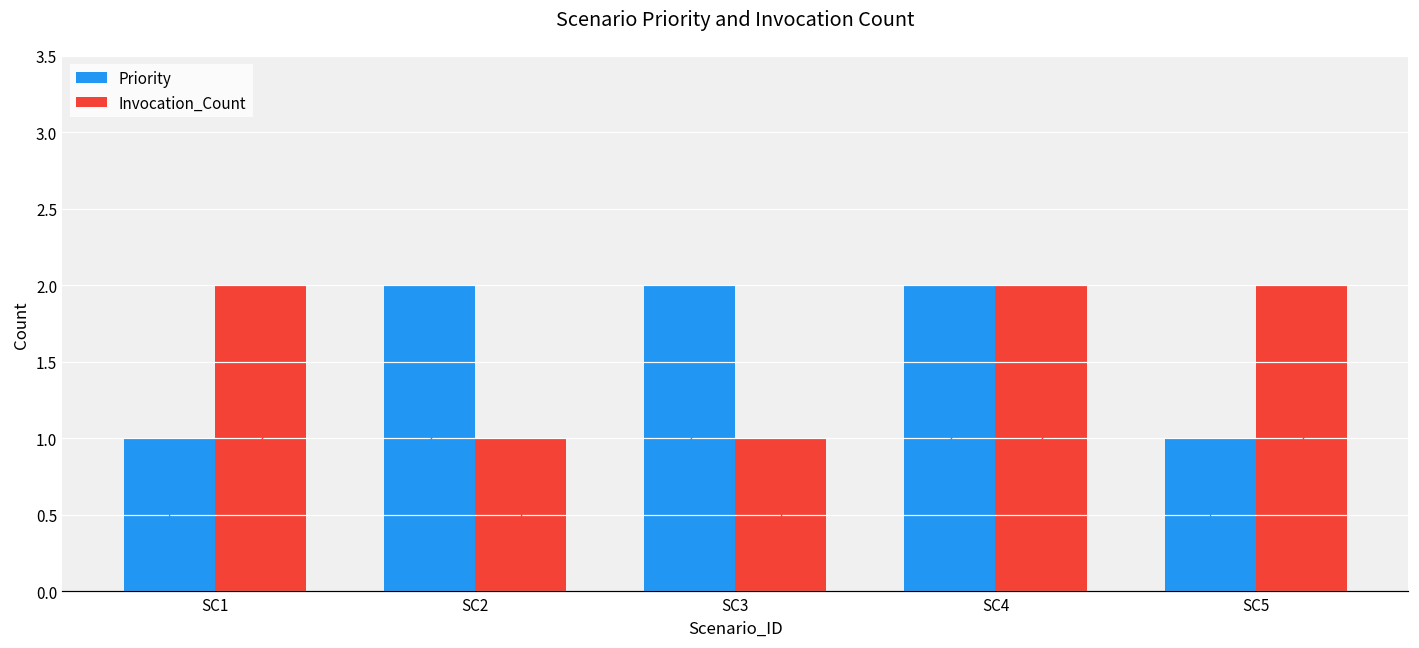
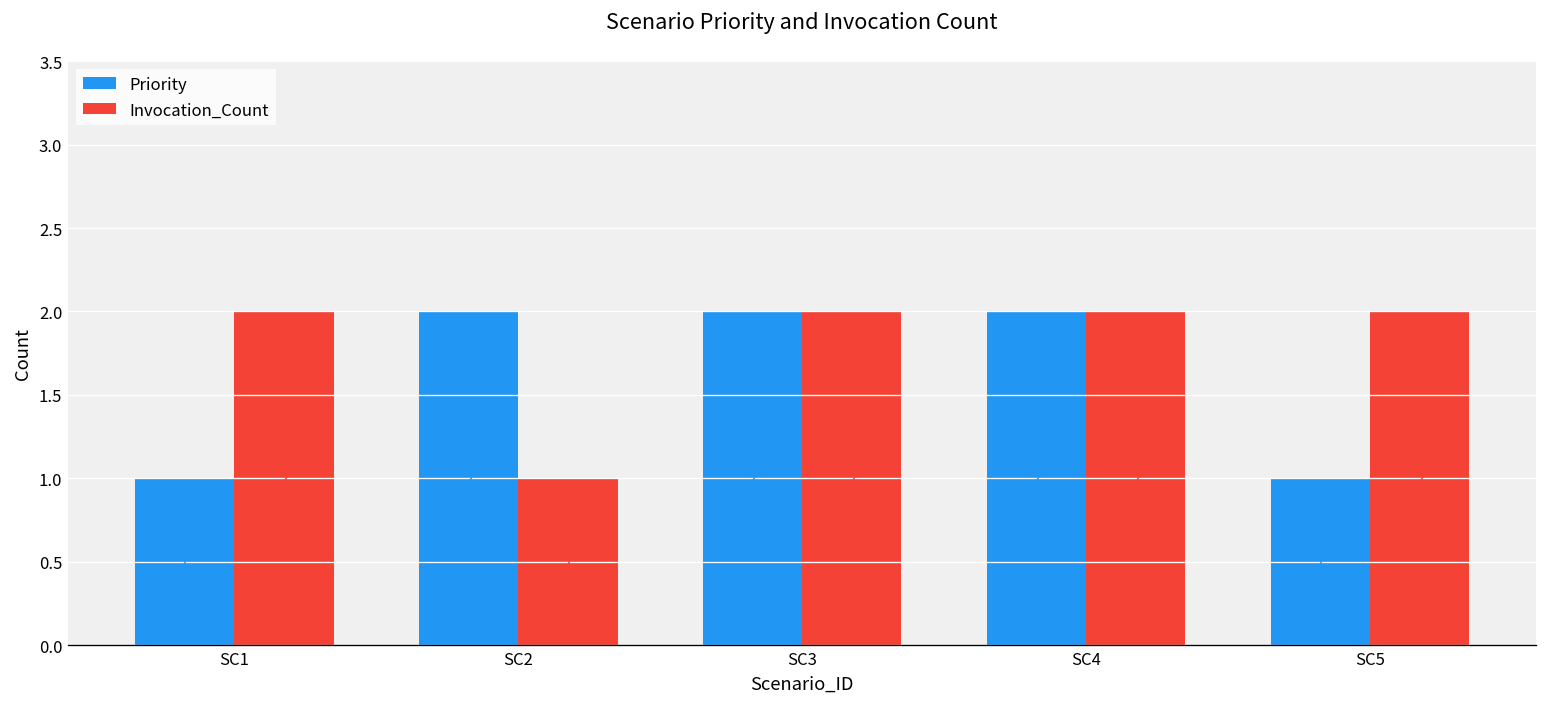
  {
    "Priority": {
      "SC1": 1,
      "SC2": 2,
      "SC3": 2,
      "SC4": 2,
      "SC5": 1
    },
    "Invocation_Count": {
      "SC1": 2,
      "SC2": 1,
-     "SC3": 1,
+     "SC3": 2,
      "SC4": 2,
      "SC5": 2
    }
  }
